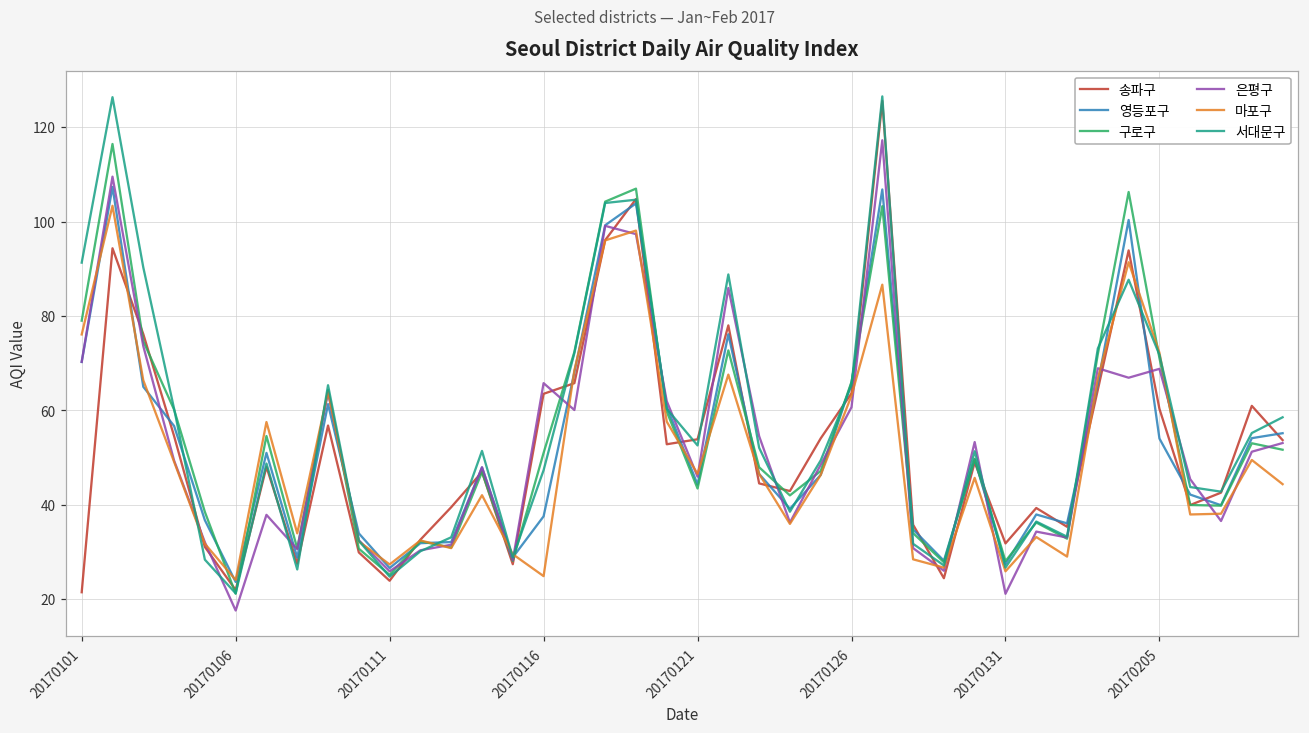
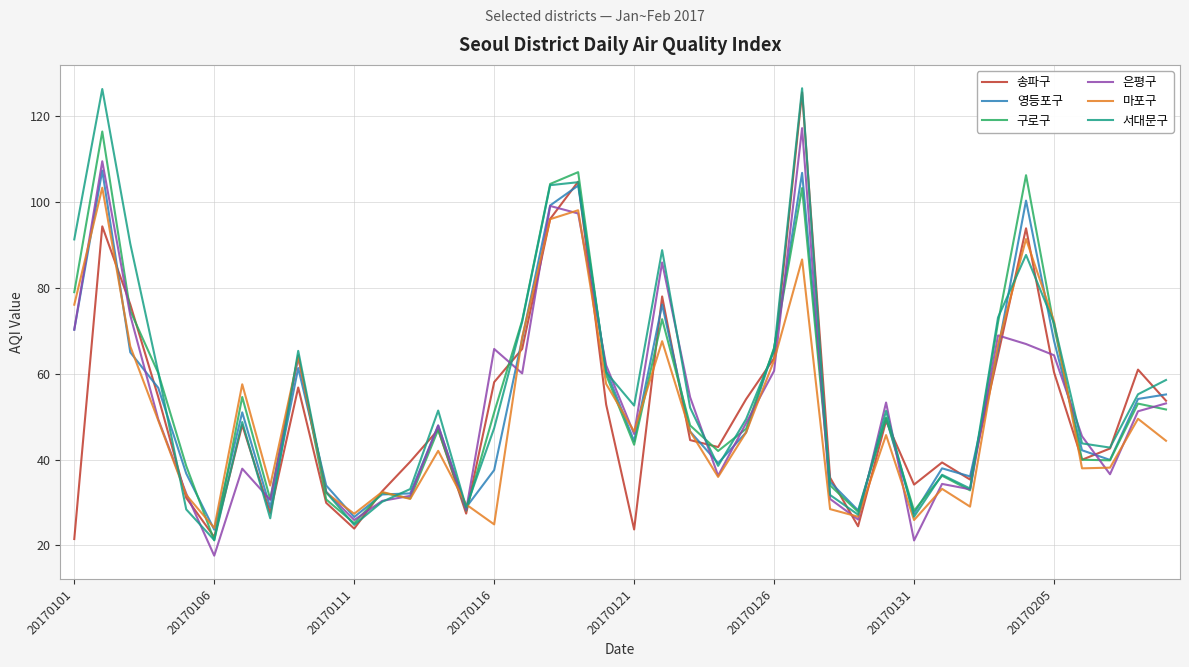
  {
    "송파구": {
      "20170101": 21,
      "20170106": 22,
      "20170111": 24,
-     "20170116": 64,
-     "20170121": 54,
-     "20170131": 32,
+     "20170116": 58,
+     "20170121": 24,
+     "20170131": 34,
      "20170205": 60
    },
    "영등포구": {
      "20170111": 27,
      "20170116": 38,
      "20170121": 44,
      "20170131": 27,
-     "20170205": 54
+     "20170205": 68
    },
    "은평구": {
      "20170106": 18,
      "20170111": 26,
      "20170116": 66,
      "20170126": 61,
      "20170131": 21,
-     "20170205": 69
+     "20170205": 64
    },
    "마포구": {
      "20170101": 76,
      "20170111": 27,
      "20170116": 25,
      "20170131": 26
    }
  }
